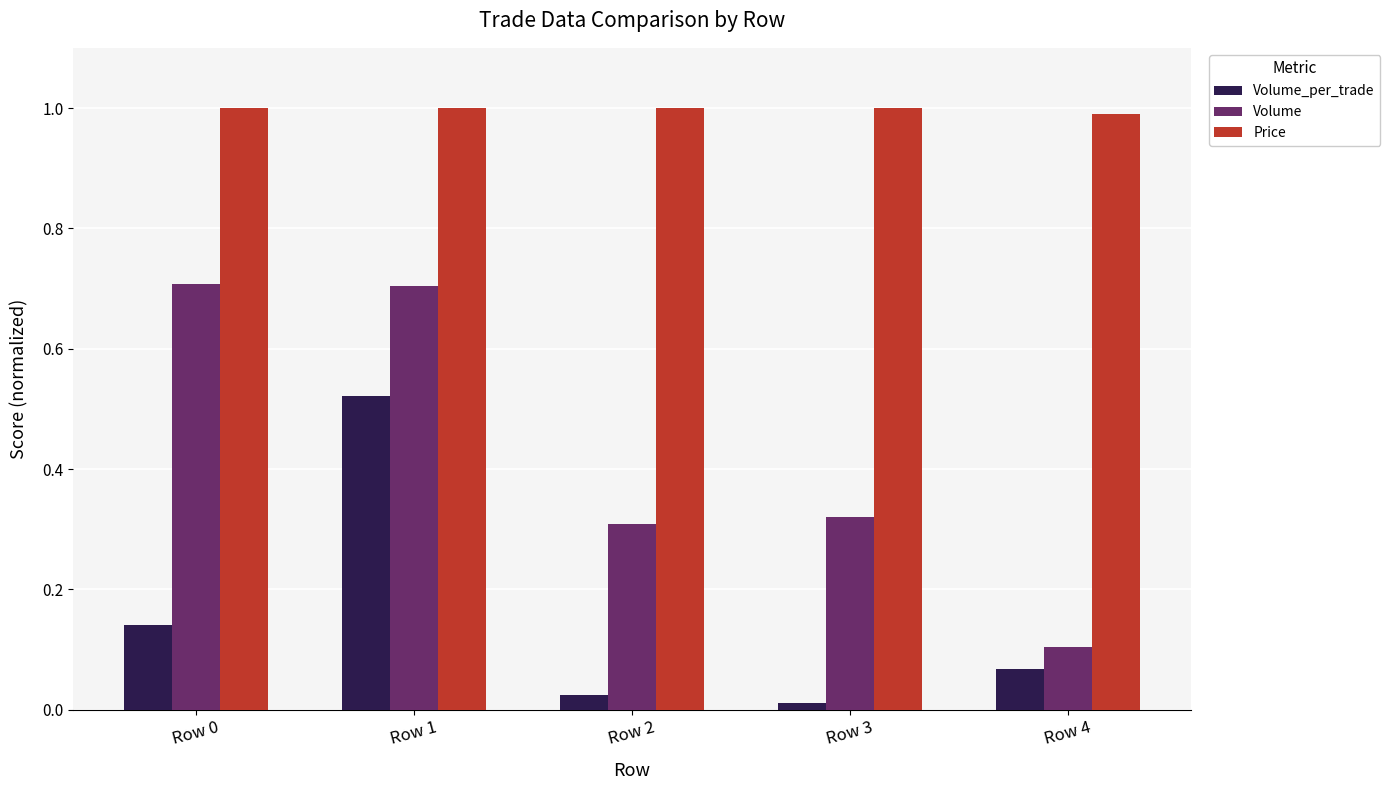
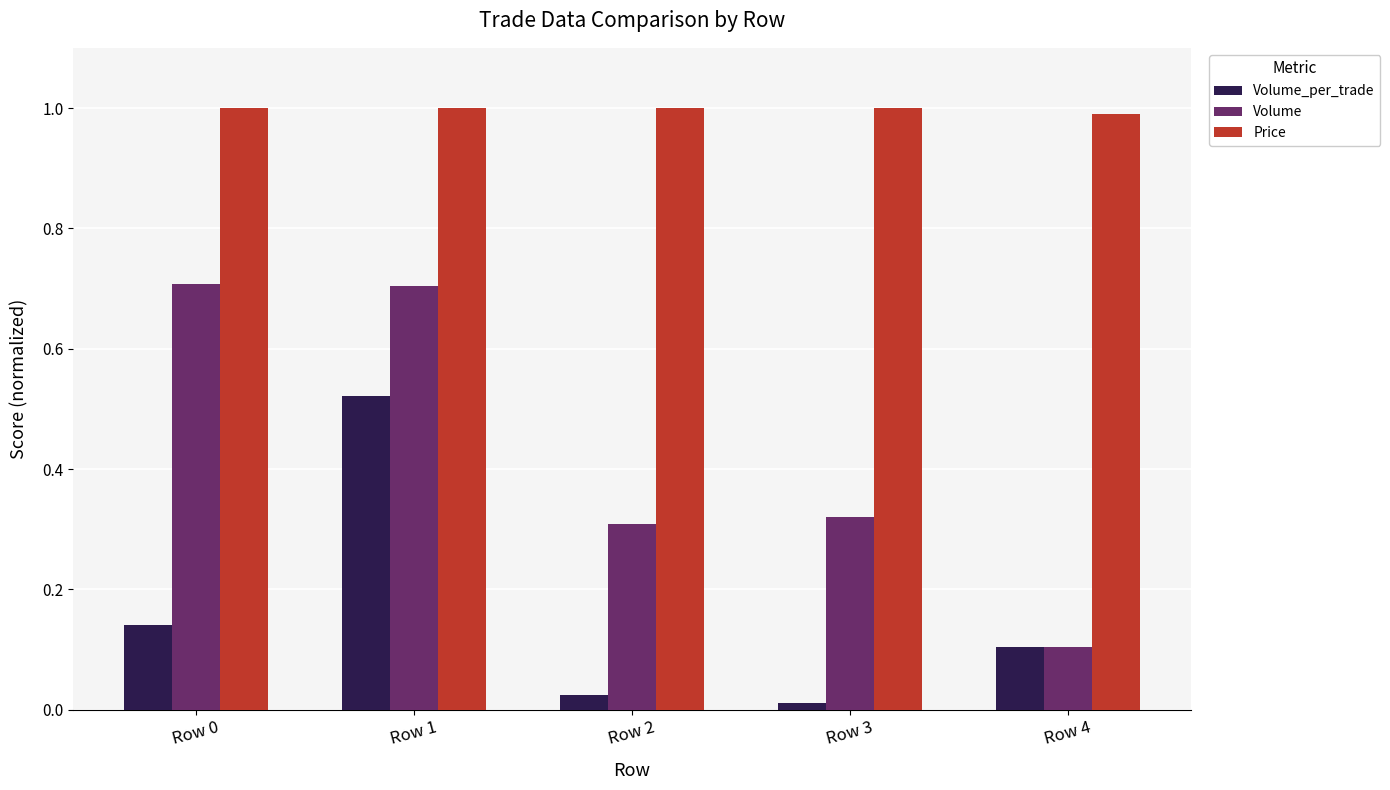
  {
    "Volume_per_trade": {
      "Row 0": 0.14,
      "Row 1": 0.52,
      "Row 2": 0.03,
      "Row 3": 0.01,
-     "Row 4": 0.07
+     "Row 4": 0.10
    },
    "Volume": {
      "Row 0": 0.71,
      "Row 1": 0.70,
      "Row 2": 0.31,
      "Row 3": 0.32,
      "Row 4": 0.10
    },
    "Price": {
      "Row 0": 1.00,
      "Row 1": 1.00,
      "Row 2": 1.00,
      "Row 3": 1.00,
      "Row 4": 0.99
    }
  }
